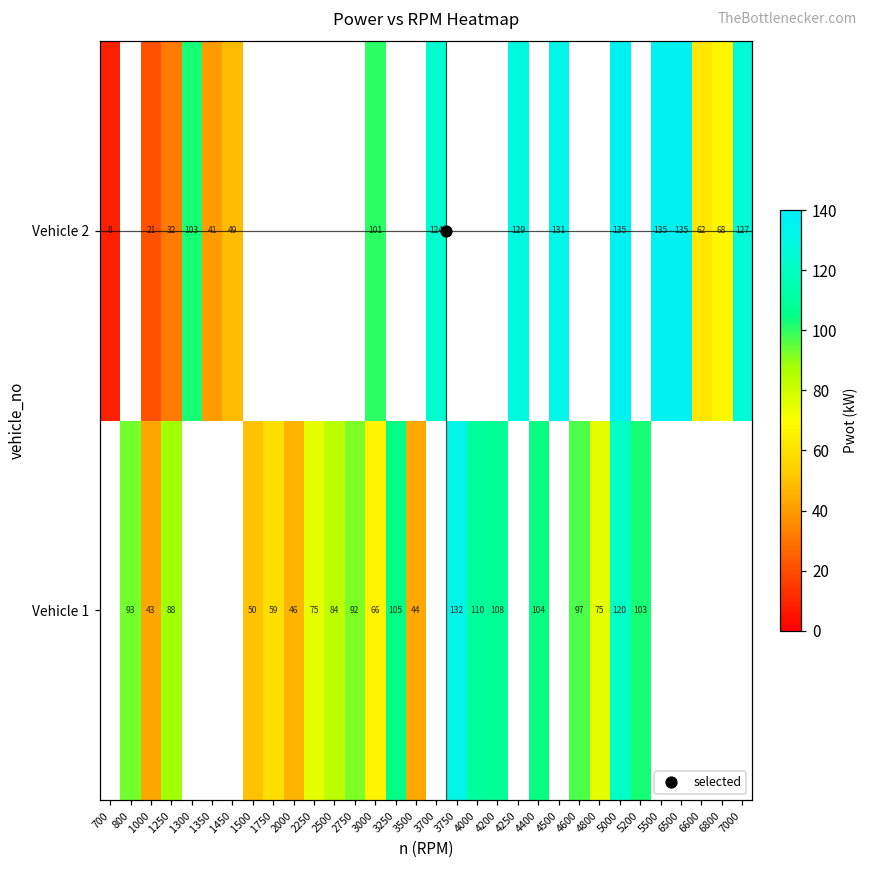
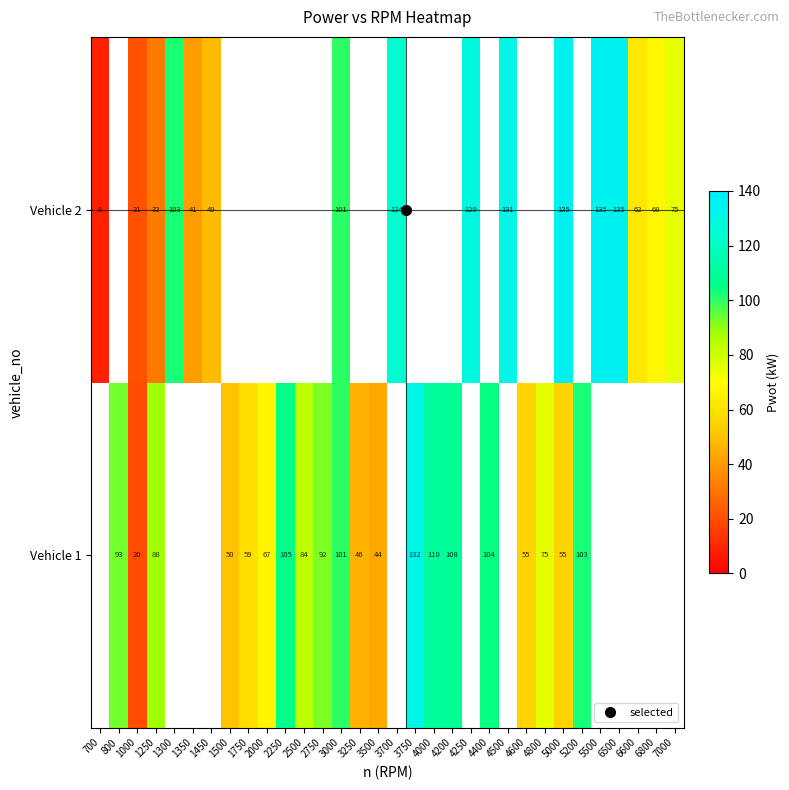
  {
    "Vehicle 2": {
      "700": 8,
      "1000": 21,
      "1250": 32,
      "1300": 103,
      "1350": 41,
      "1450": 49,
      "3000": 101,
      "3700": 124,
      "4250": 129,
      "4500": 131,
      "5000": 135,
      "5500": 135,
      "6500": 135,
      "6600": 62,
      "6800": 68,
-     "7000": 127
+     "7000": 75
    },
    "Vehicle 1": {
      "800": 93,
-     "1000": 43,
+     "1000": 20,
      "1250": 88,
      "1500": 50,
      "1750": 59,
-     "2000": 46,
-     "2250": 75,
+     "2000": 67,
+     "2250": 105,
      "2500": 84,
      "2750": 92,
-     "3000": 66,
-     "3250": 105,
+     "3000": 101,
+     "3250": 46,
      "3500": 44,
      "3750": 132,
      "4000": 110,
      "4200": 108,
      "4400": 104,
-     "4600": 97,
+     "4600": 55,
      "4800": 75,
-     "5000": 120,
+     "5000": 55,
      "5200": 103
    }
  }
